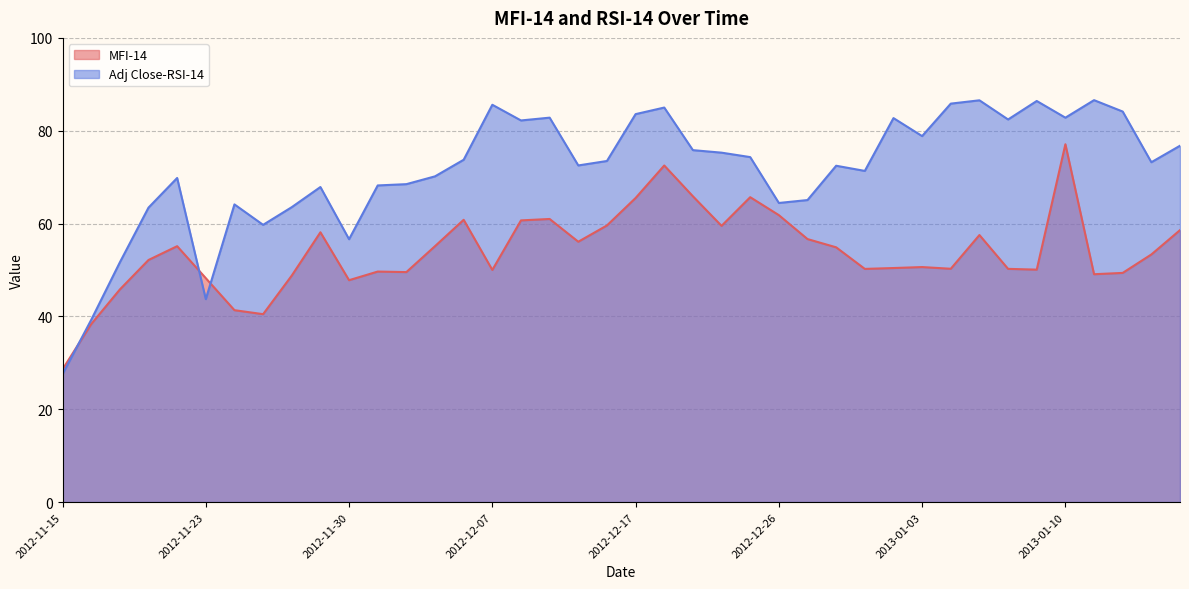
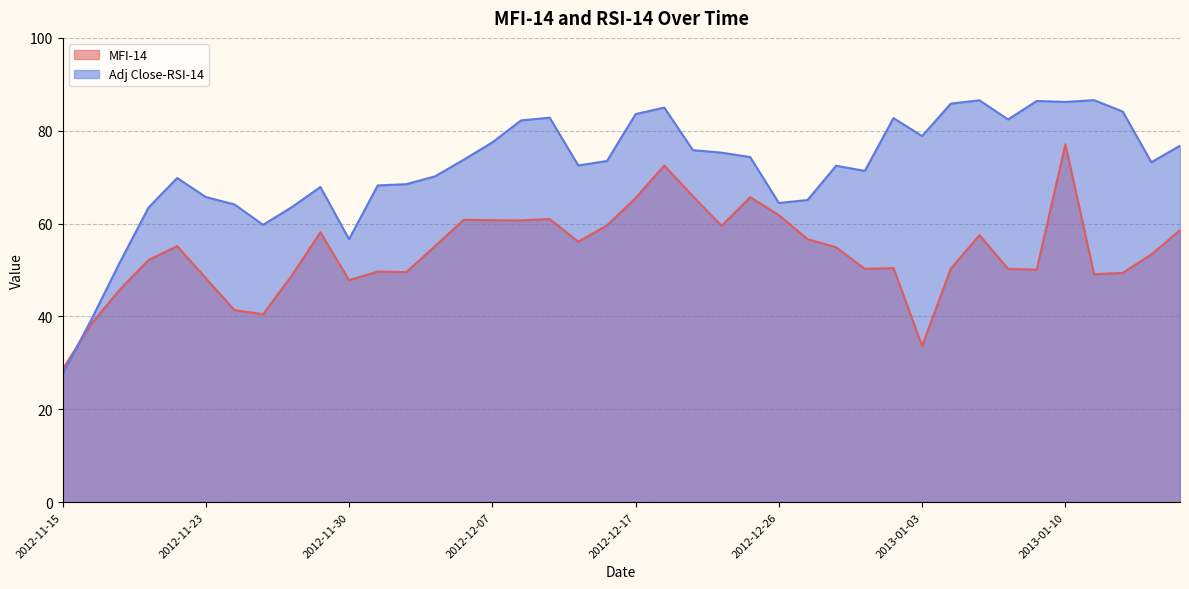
  {
    "MFI-14": {
      "2012-11-15": 29,
      "2012-11-23": 48,
      "2012-11-30": 48,
-     "2012-12-07": 50,
+     "2012-12-07": 61,
      "2012-12-17": 66,
      "2012-12-26": 62,
-     "2013-01-03": 51,
+     "2013-01-03": 34,
      "2013-01-10": 77
    },
    "Adj Close-RSI-14": {
      "2012-11-15": 28,
-     "2012-11-23": 44,
+     "2012-11-23": 66,
      "2012-11-30": 57,
-     "2012-12-07": 86,
+     "2012-12-07": 77,
      "2012-12-17": 84,
      "2012-12-26": 64,
      "2013-01-03": 79,
-     "2013-01-10": 83
+     "2013-01-10": 86
    }
  }
